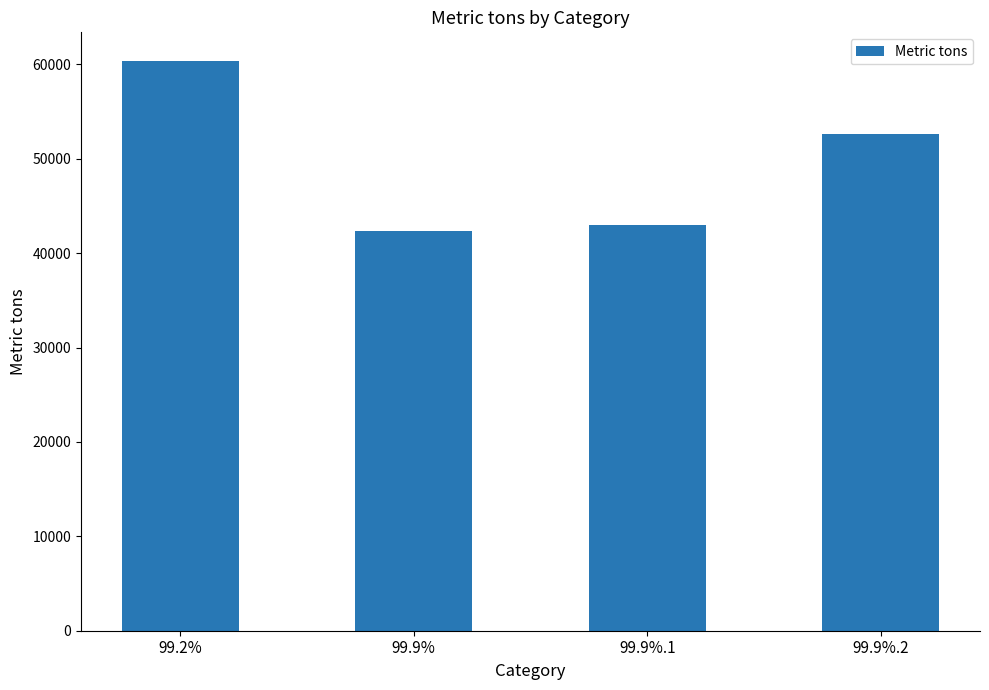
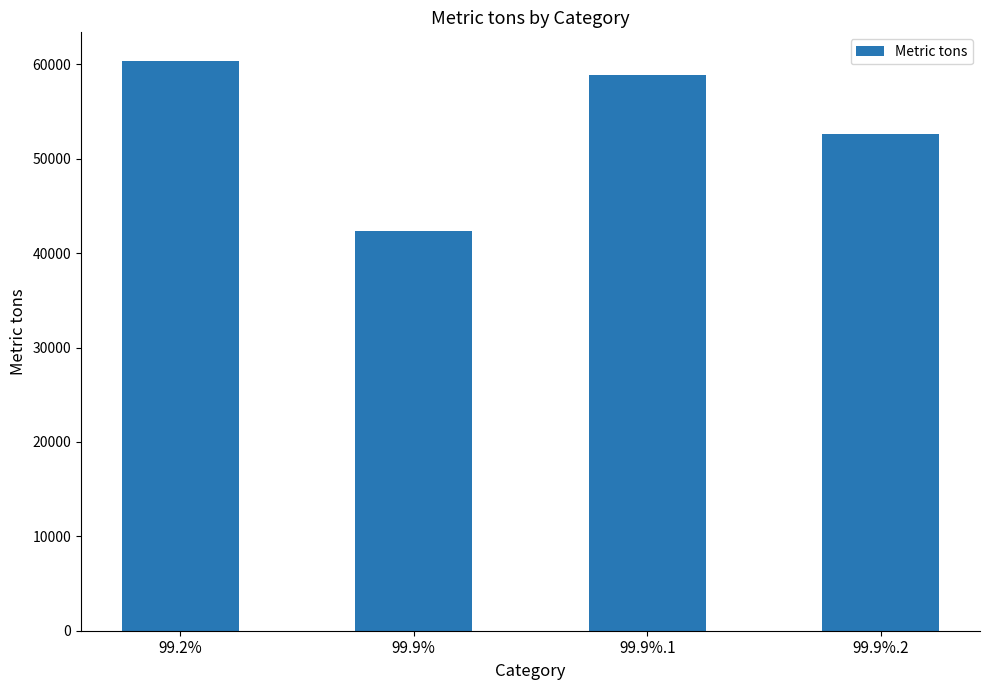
  {
    "99.2%": 60000,
    "99.9%": 42000,
-   "99.9%.1": 43000,
+   "99.9%.1": 59000,
    "99.9%.2": 53000
  }
